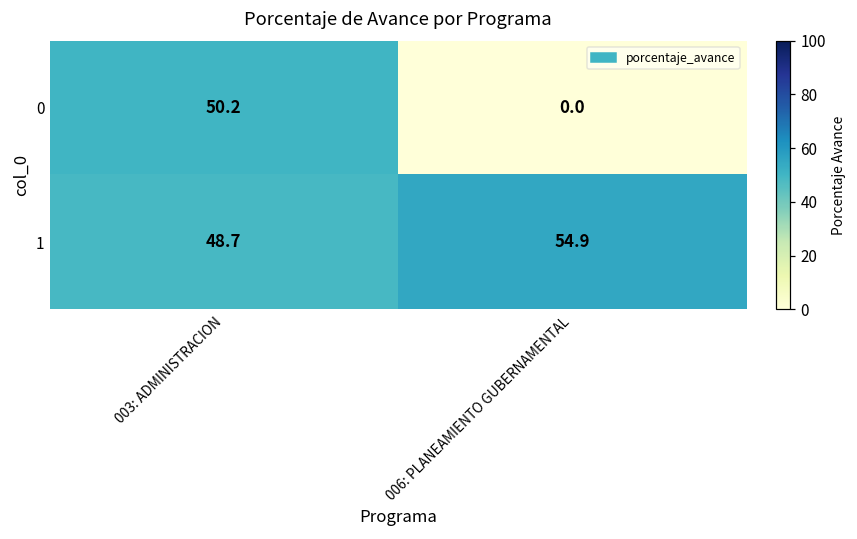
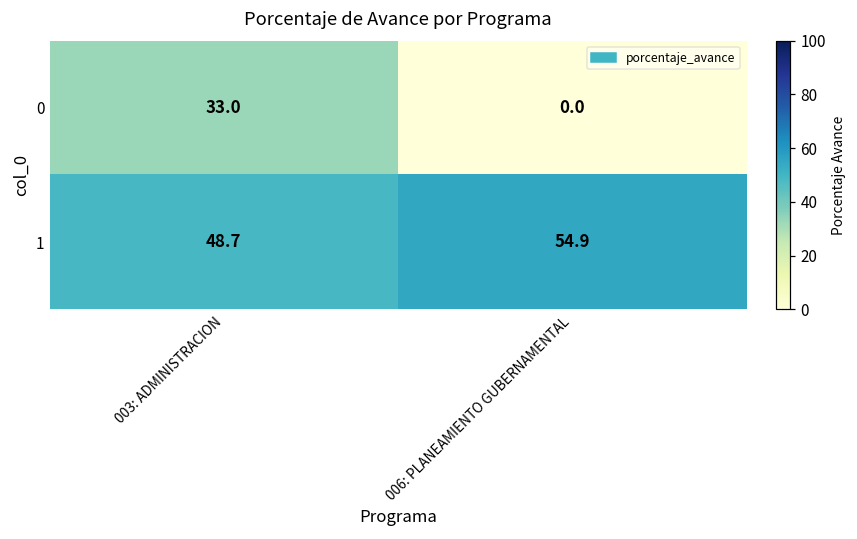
  {
    "0": {
-     "003: ADMINISTRACION": 50.2,
+     "003: ADMINISTRACION": 33.0,
      "006: PLANEAMIENTO GUBERNAMENTAL": 0.0
    },
    "1": {
      "003: ADMINISTRACION": 48.7,
      "006: PLANEAMIENTO GUBERNAMENTAL": 54.9
    }
  }
